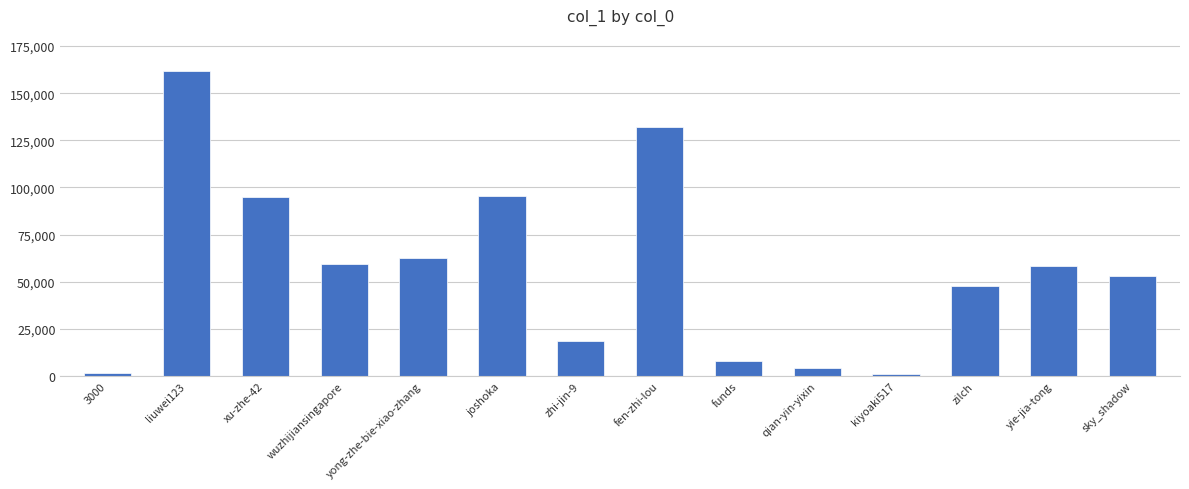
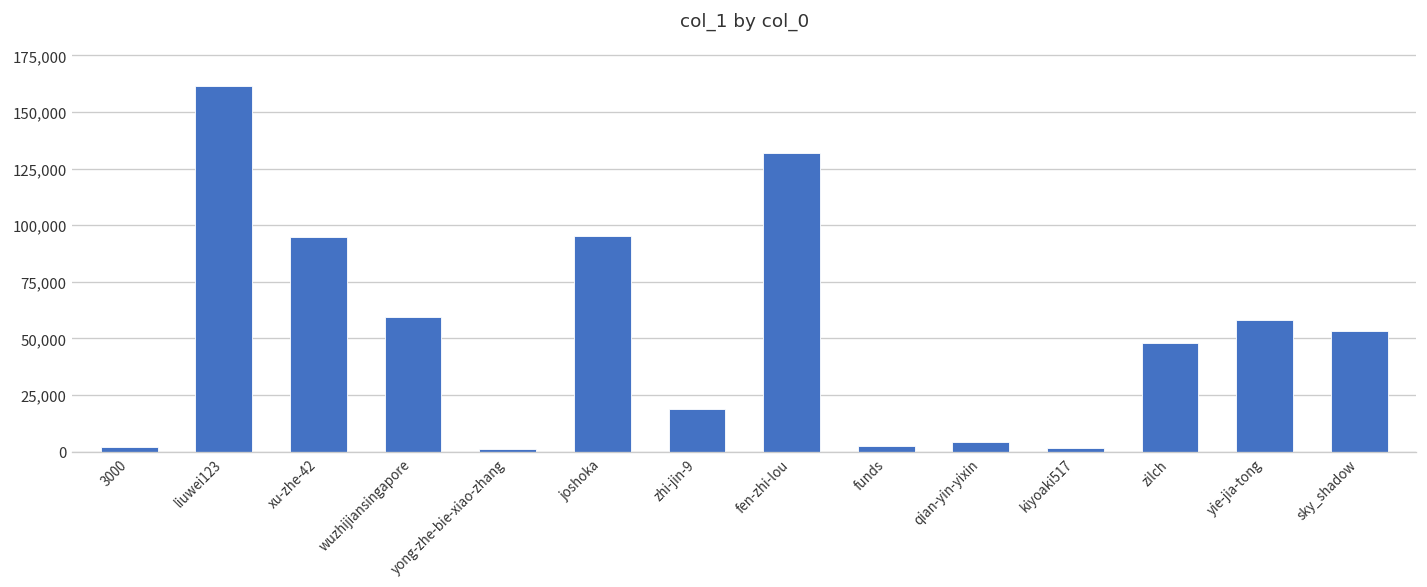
  {
    "3000": "2,000",
    "liuwei123": "162,000",
    "xu-zhe-42": "95,000",
    "wuzhijiansingapore": "59,000",
-   "yong-zhe-bie-xiao-zhang": "63,000",
+   "yong-zhe-bie-xiao-zhang": "1,000",
    "joshoka": "95,000",
    "zhi-jin-9": "19,000",
    "fen-zhi-lou": "132,000",
-   "funds": "8,000",
+   "funds": "3,000",
    "qian-yin-yixin": "4,000",
    "kiyoaki517": "1,000",
    "zilch": "48,000",
    "yie-jia-tong": "58,000",
    "sky_shadow": "53,000"
  }
